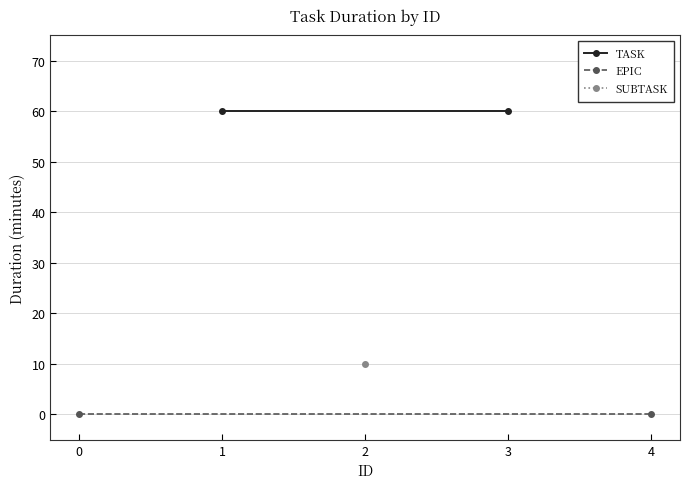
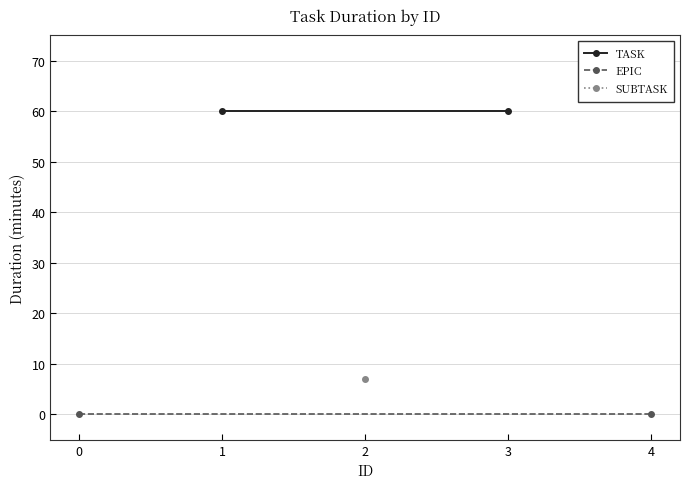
  {
    "TASK": {
      "1": 60,
      "3": 60
    },
    "EPIC": {
      "0": 0,
      "4": 0
    },
    "SUBTASK": {
-     "2": 10
+     "2": 7
    }
  }
